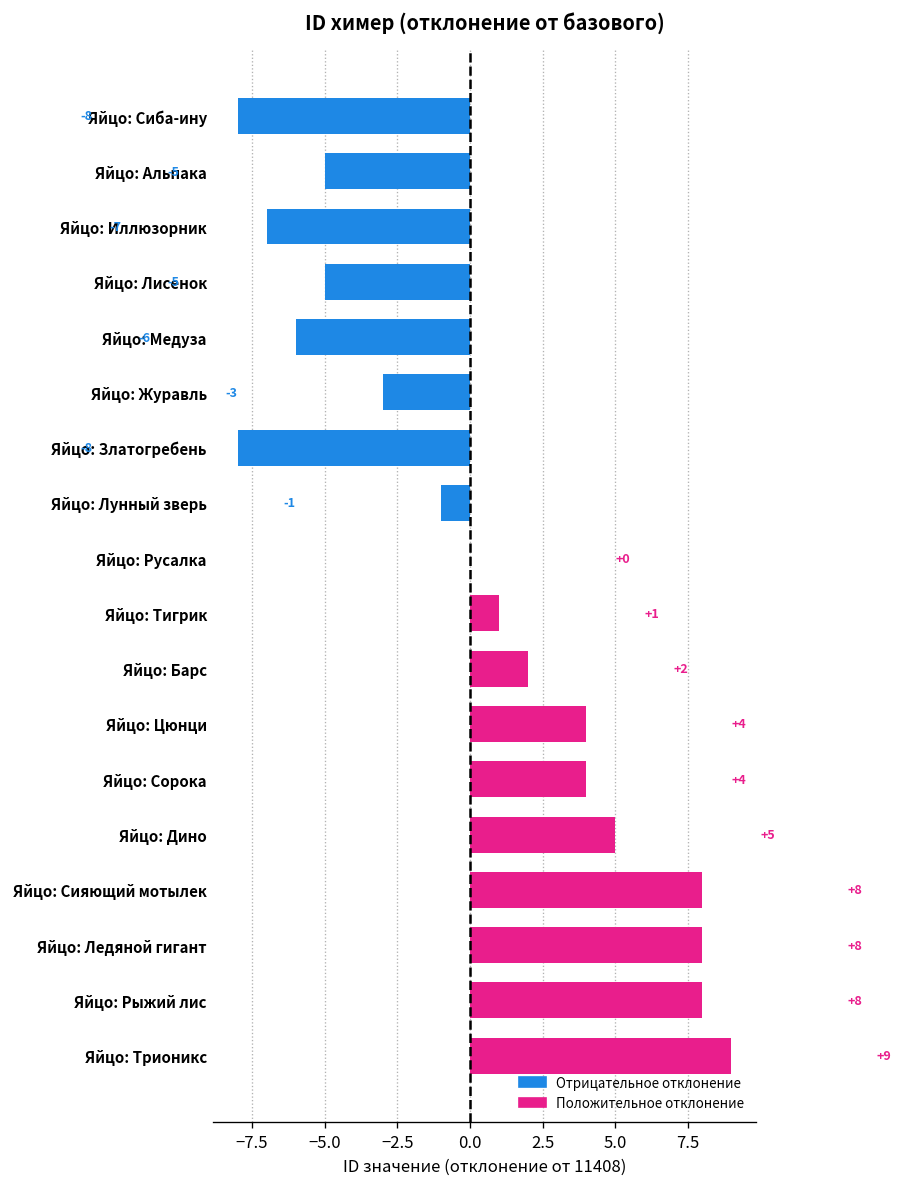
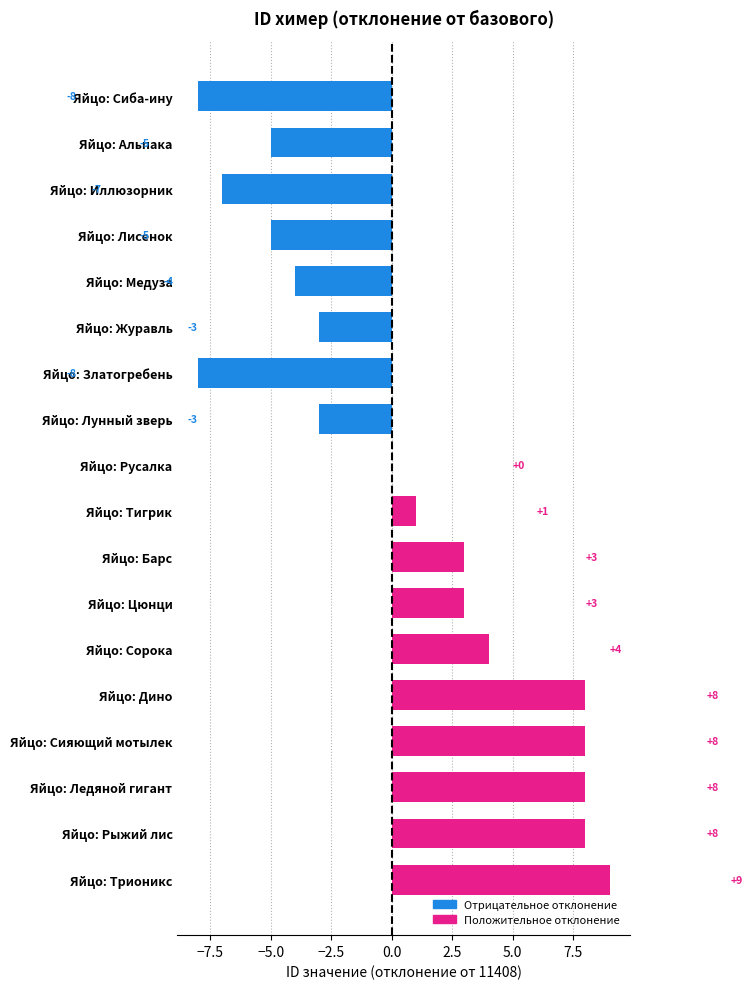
  {
-   "Яйцо: Медуза": "-6",
-   "Яйцо: Лунный зверь": "-1",
-   "Яйцо: Барс": "+2",
-   "Яйцо: Цюнци": "+4",
-   "Яйцо: Дино": "+5"
+   "Яйцо: Медуза": "-4",
+   "Яйцо: Лунный зверь": "-3",
+   "Яйцо: Барс": "+3",
+   "Яйцо: Цюнци": "+3",
+   "Яйцо: Дино": "+8"
  }
